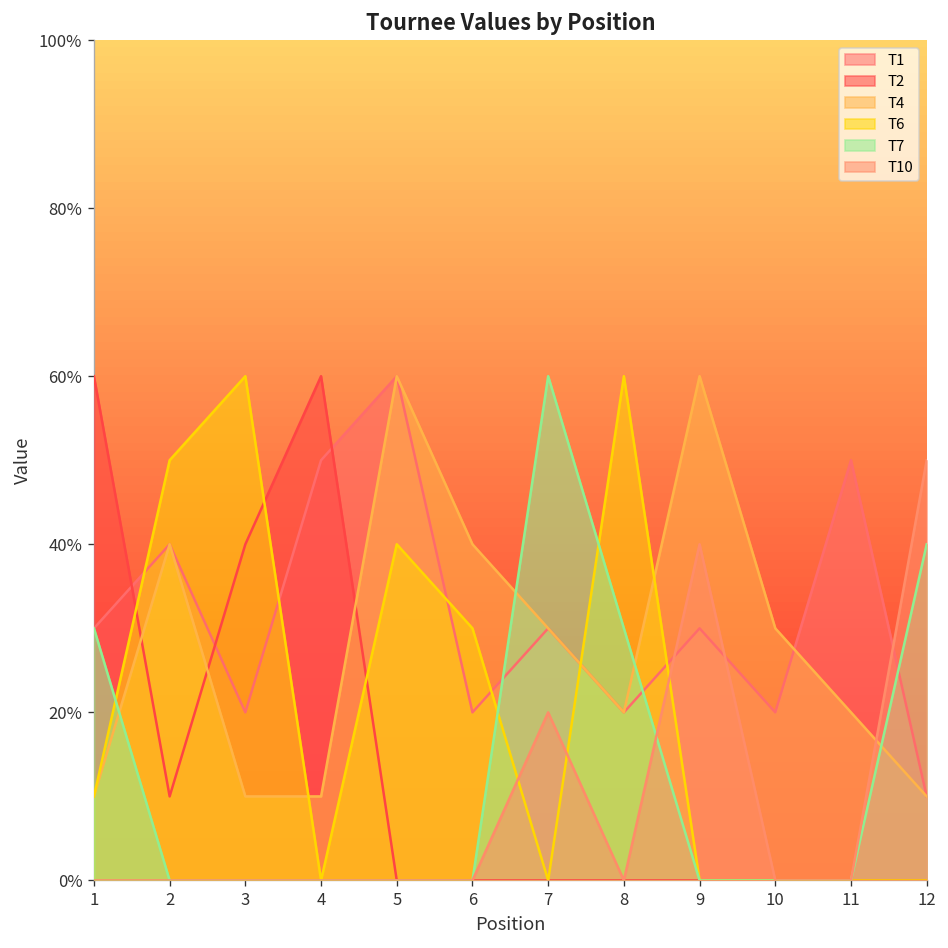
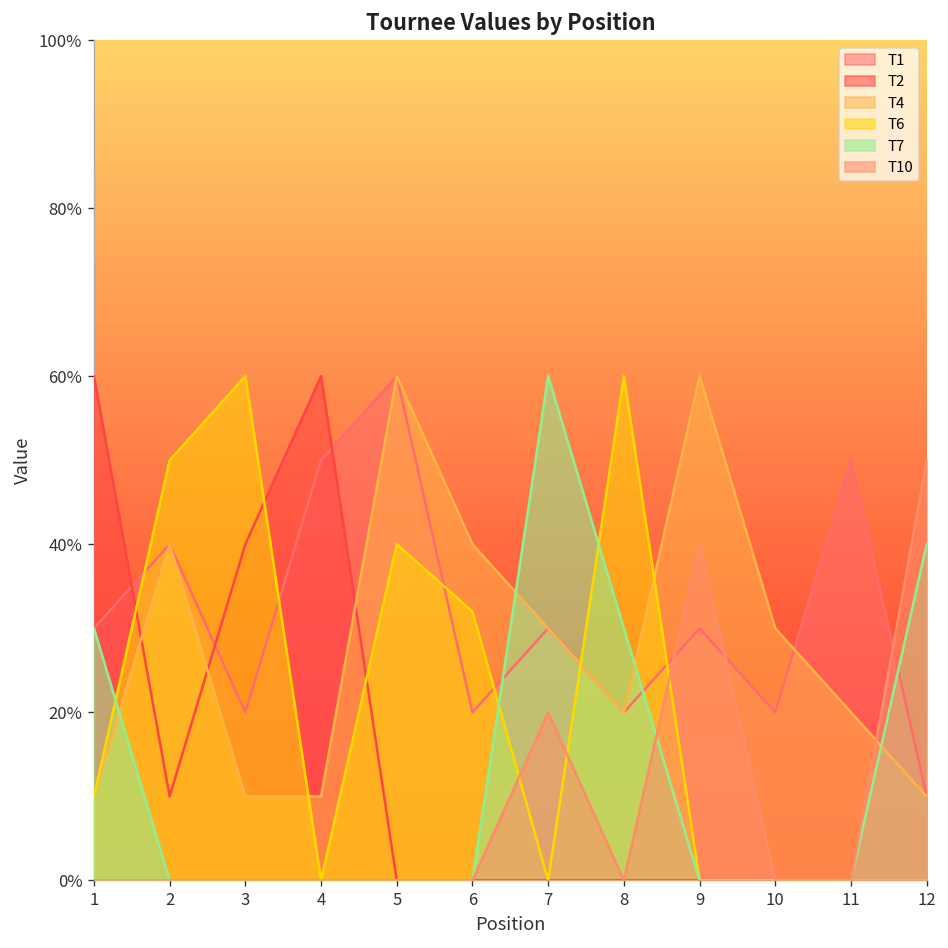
  {
    "T6": {
      "2": "50%",
      "3": "60%",
      "5": "40%",
-     "6": "30%",
+     "6": "32%",
      "8": "60%"
    },
    "T7": {
      "7": "60%",
      "8": "30%",
      "12": "40%"
    }
  }
